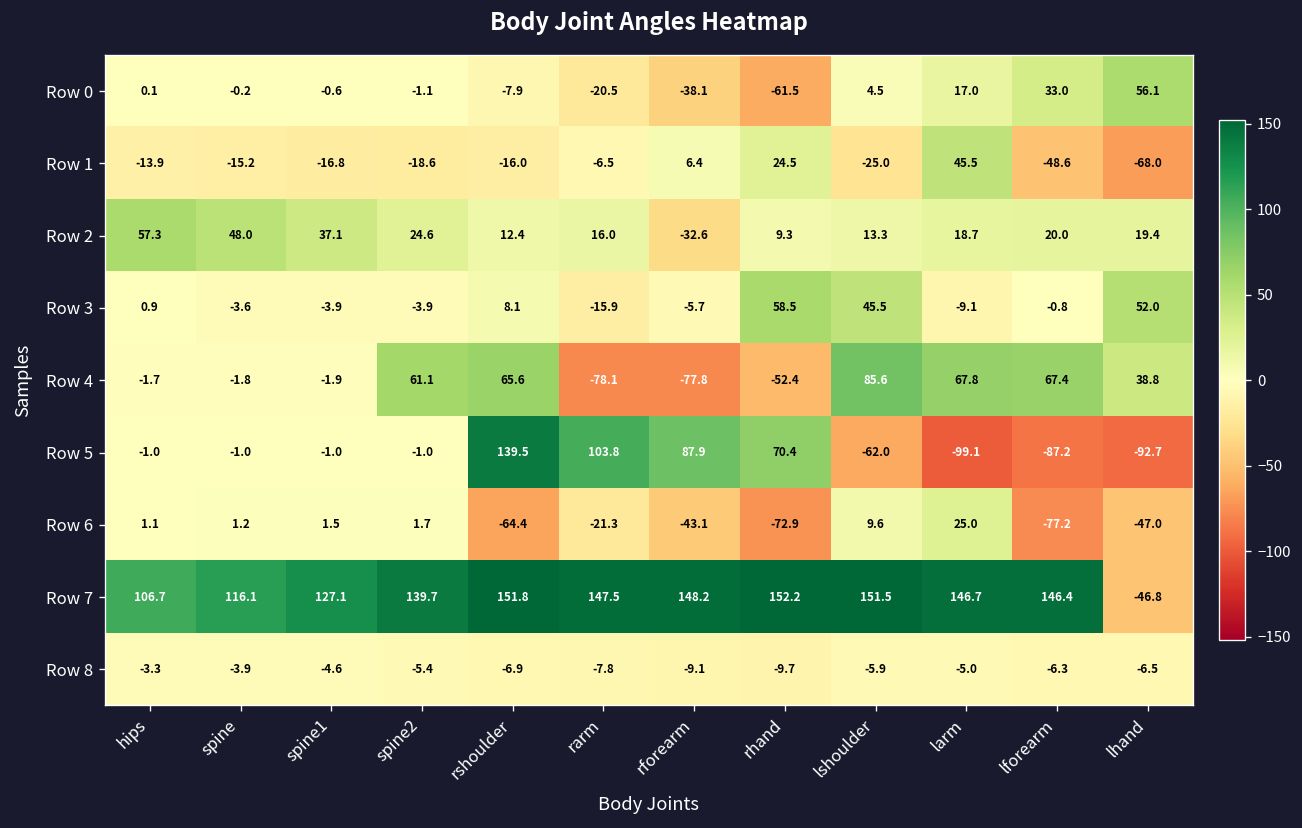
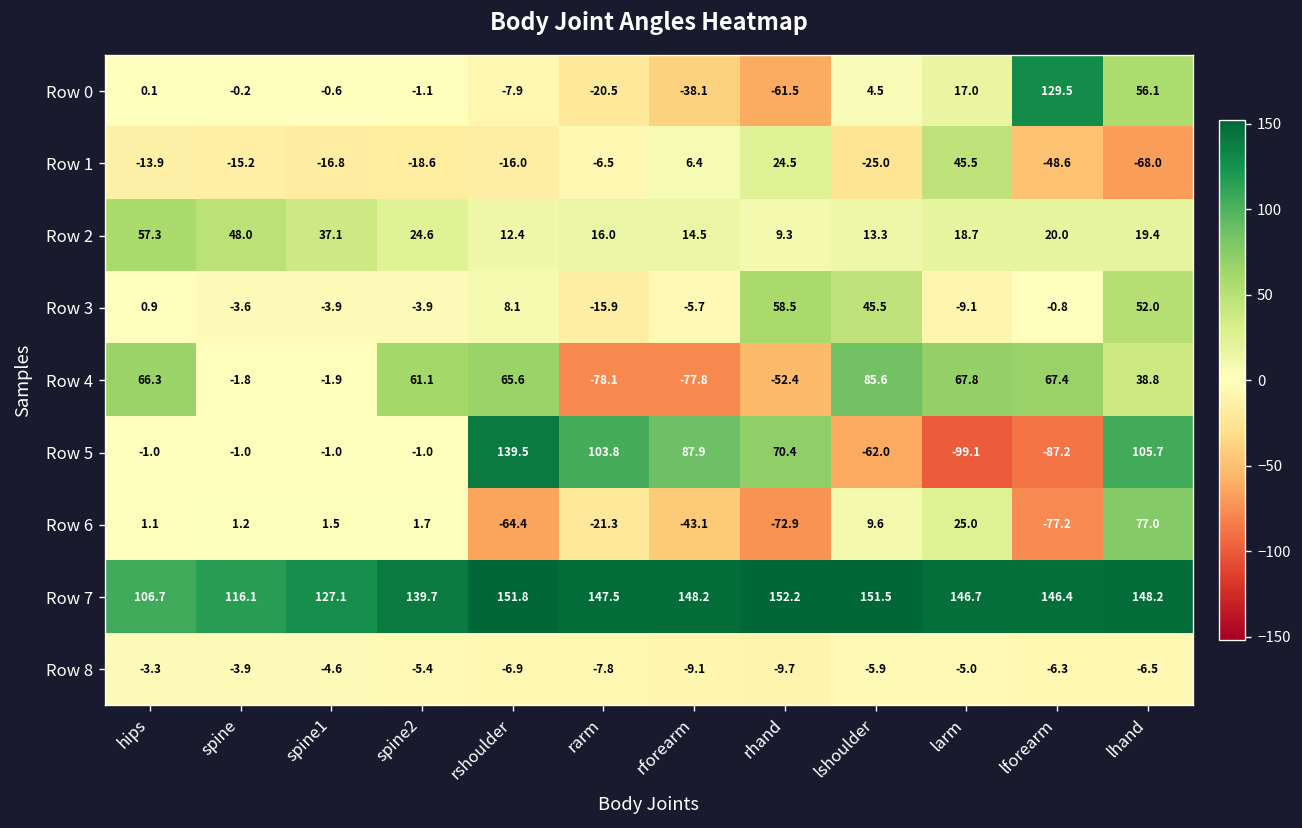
  {
    "Row 0": {
      "hips": 0.1,
      "spine": -0.2,
      "spine1": -0.6,
      "spine2": -1.1,
      "rshoulder": -7.9,
      "rarm": -20.5,
      "rforearm": -38.1,
      "rhand": -61.5,
      "lshoulder": 4.5,
      "larm": 17.0,
-     "lforearm": 33.0,
+     "lforearm": 129.5,
      "lhand": 56.1
    },
    "Row 1": {
      "hips": -13.9,
      "spine": -15.2,
      "spine1": -16.8,
      "spine2": -18.6,
      "rshoulder": -16.0,
      "rarm": -6.5,
      "rforearm": 6.4,
      "rhand": 24.5,
      "lshoulder": -25.0,
      "larm": 45.5,
      "lforearm": -48.6,
      "lhand": -68.0
    },
    "Row 2": {
      "hips": 57.3,
      "spine": 48.0,
      "spine1": 37.1,
      "spine2": 24.6,
      "rshoulder": 12.4,
      "rarm": 16.0,
-     "rforearm": -32.6,
+     "rforearm": 14.5,
      "rhand": 9.3,
      "lshoulder": 13.3,
      "larm": 18.7,
      "lforearm": 20.0,
      "lhand": 19.4
    },
    "Row 3": {
      "hips": 0.9,
      "spine": -3.6,
      "spine1": -3.9,
      "spine2": -3.9,
      "rshoulder": 8.1,
      "rarm": -15.9,
      "rforearm": -5.7,
      "rhand": 58.5,
      "lshoulder": 45.5,
      "larm": -9.1,
      "lforearm": -0.8,
      "lhand": 52.0
    },
    "Row 4": {
-     "hips": -1.7,
+     "hips": 66.3,
      "spine": -1.8,
      "spine1": -1.9,
      "spine2": 61.1,
      "rshoulder": 65.6,
      "rarm": -78.1,
      "rforearm": -77.8,
      "rhand": -52.4,
      "lshoulder": 85.6,
      "larm": 67.8,
      "lforearm": 67.4,
      "lhand": 38.8
    },
    "Row 5": {
      "hips": -1.0,
      "spine": -1.0,
      "spine1": -1.0,
      "spine2": -1.0,
      "rshoulder": 139.5,
      "rarm": 103.8,
      "rforearm": 87.9,
      "rhand": 70.4,
      "lshoulder": -62.0,
      "larm": -99.1,
      "lforearm": -87.2,
-     "lhand": -92.7
+     "lhand": 105.7
    },
    "Row 6": {
      "hips": 1.1,
      "spine": 1.2,
      "spine1": 1.5,
      "spine2": 1.7,
      "rshoulder": -64.4,
      "rarm": -21.3,
      "rforearm": -43.1,
      "rhand": -72.9,
      "lshoulder": 9.6,
      "larm": 25.0,
      "lforearm": -77.2,
-     "lhand": -47.0
+     "lhand": 77.0
    },
    "Row 7": {
      "hips": 106.7,
      "spine": 116.1,
      "spine1": 127.1,
      "spine2": 139.7,
      "rshoulder": 151.8,
      "rarm": 147.5,
      "rforearm": 148.2,
      "rhand": 152.2,
      "lshoulder": 151.5,
      "larm": 146.7,
      "lforearm": 146.4,
-     "lhand": -46.8
+     "lhand": 148.2
    },
    "Row 8": {
      "hips": -3.3,
      "spine": -3.9,
      "spine1": -4.6,
      "spine2": -5.4,
      "rshoulder": -6.9,
      "rarm": -7.8,
      "rforearm": -9.1,
      "rhand": -9.7,
      "lshoulder": -5.9,
      "larm": -5.0,
      "lforearm": -6.3,
      "lhand": -6.5
    }
  }
